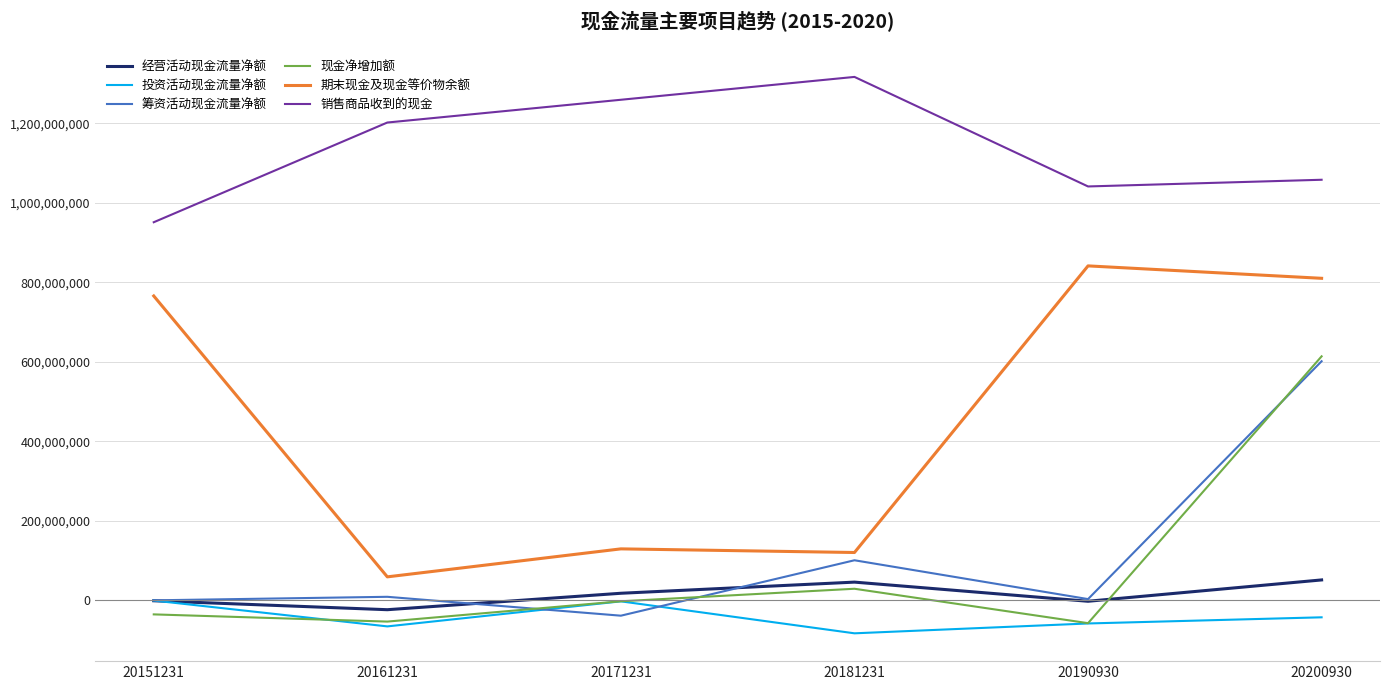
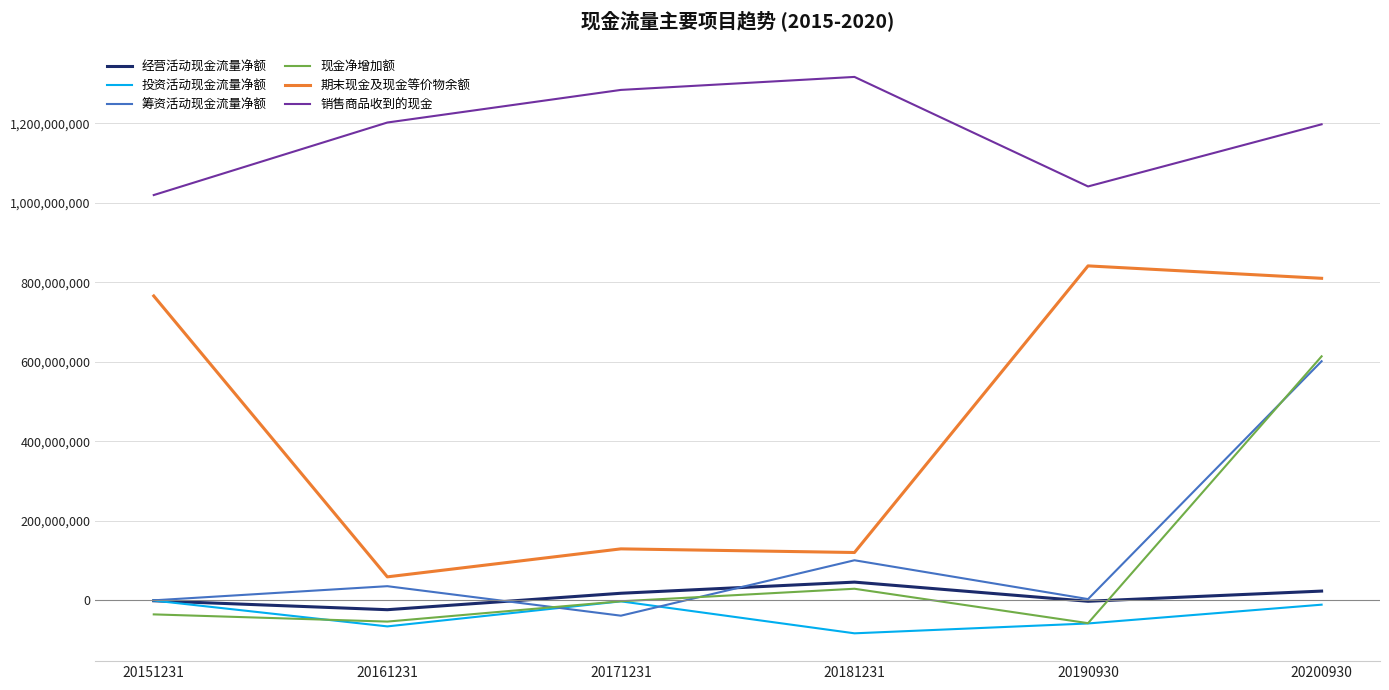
  {
    "经营活动现金流量净额": {
      "20161231": "-20,000,000",
      "20171231": "20,000,000",
      "20181231": "50,000,000",
-     "20200930": "50,000,000"
+     "20200930": "20,000,000"
    },
    "投资活动现金流量净额": {
      "20161231": "-70,000,000",
      "20181231": "-80,000,000",
-     "20200930": "-40,000,000"
+     "20200930": "-10,000,000"
    },
    "筹资活动现金流量净额": {
-     "20161231": "10,000,000",
+     "20161231": "40,000,000",
      "20171231": "-40,000,000",
      "20181231": "100,000,000",
      "20200930": "600,000,000"
    },
    "现金净增加额": {
      "20151231": "-40,000,000",
      "20161231": "-50,000,000",
      "20181231": "30,000,000",
      "20200930": "610,000,000"
    },
    "期末现金及现金等价物余额": {
      "20151231": "770,000,000",
      "20161231": "60,000,000",
      "20171231": "130,000,000",
      "20181231": "120,000,000",
      "20190930": "840,000,000",
      "20200930": "810,000,000"
    },
    "销售商品收到的现金": {
-     "20151231": "950,000,000",
+     "20151231": "1,020,000,000",
      "20161231": "1,200,000,000",
-     "20171231": "1,260,000,000",
+     "20171231": "1,280,000,000",
      "20181231": "1,320,000,000",
      "20190930": "1,040,000,000",
-     "20200930": "1,060,000,000"
+     "20200930": "1,200,000,000"
    }
  }
